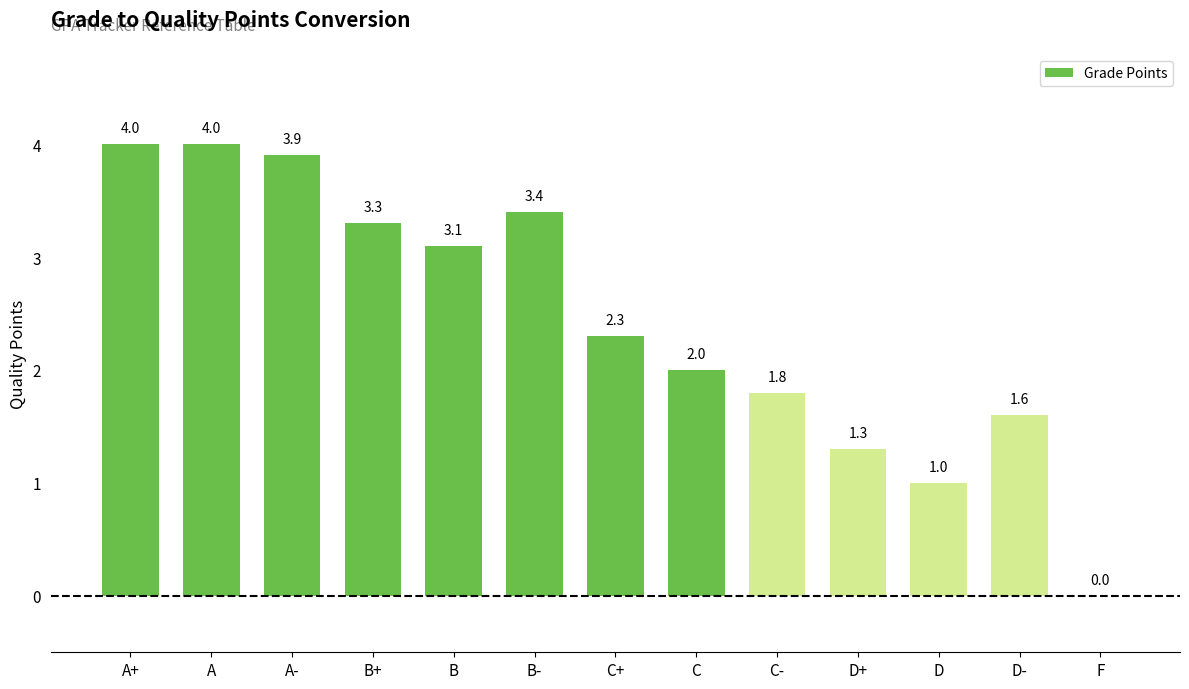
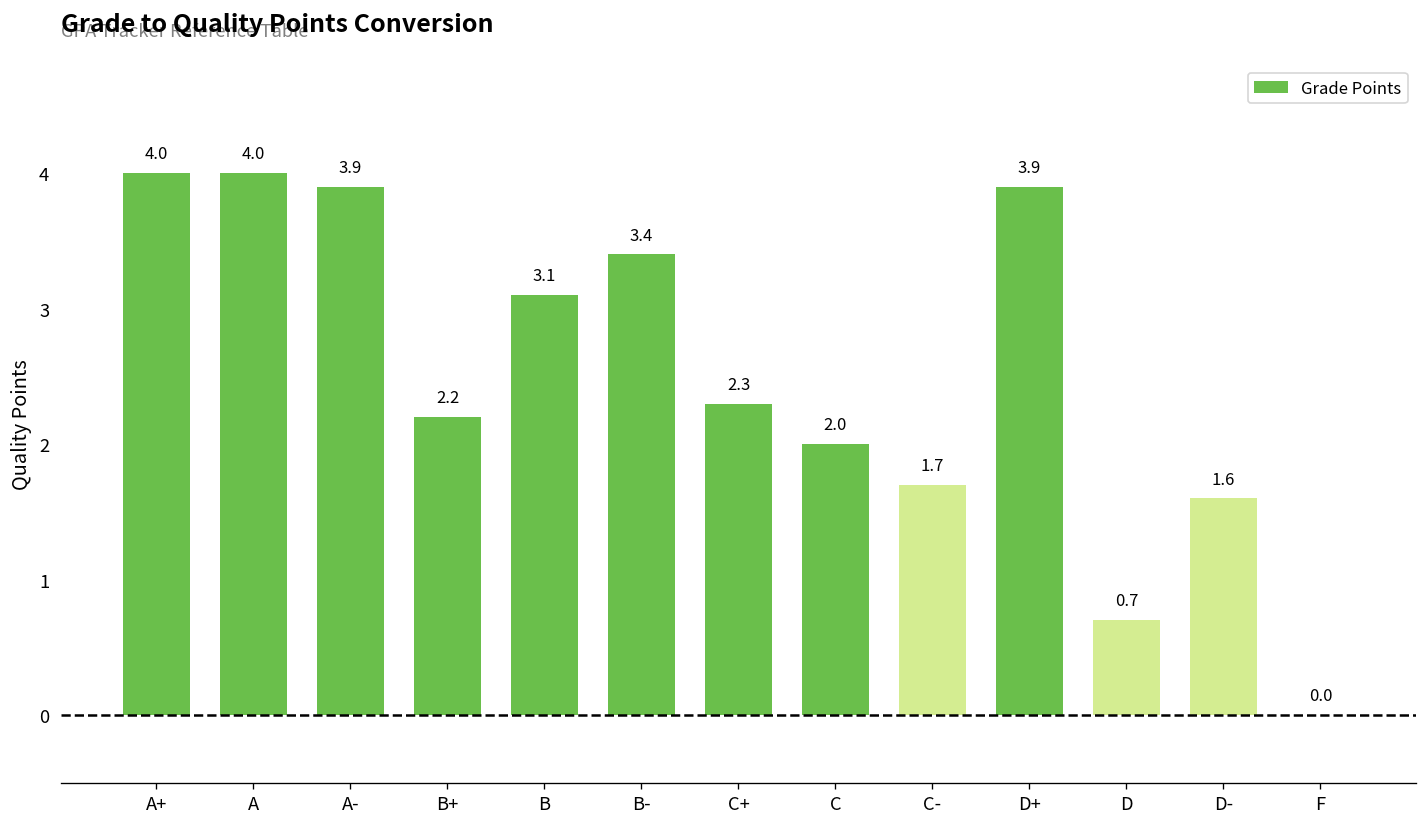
  {
    "A+": 4.0,
    "A": 4.0,
    "A-": 3.9,
-   "B+": 3.3,
+   "B+": 2.2,
    "B": 3.1,
    "B-": 3.4,
    "C+": 2.3,
    "C": 2.0,
-   "C-": 1.8,
-   "D+": 1.3,
-   "D": 1.0,
+   "C-": 1.7,
+   "D+": 3.9,
+   "D": 0.7,
    "D-": 1.6,
    "F": 0.0
  }
